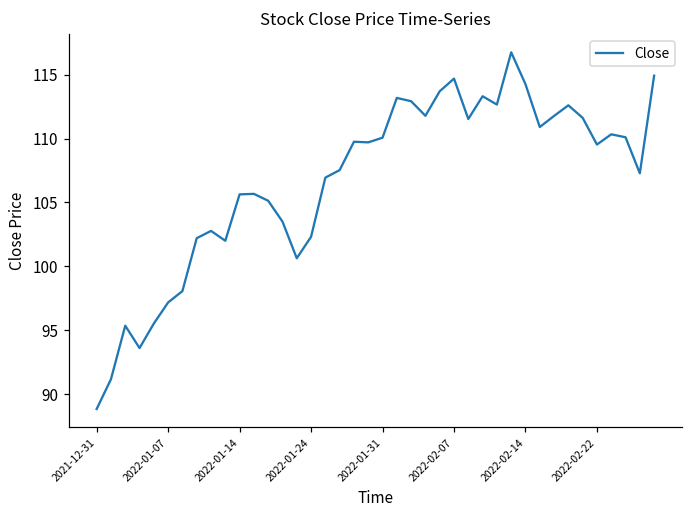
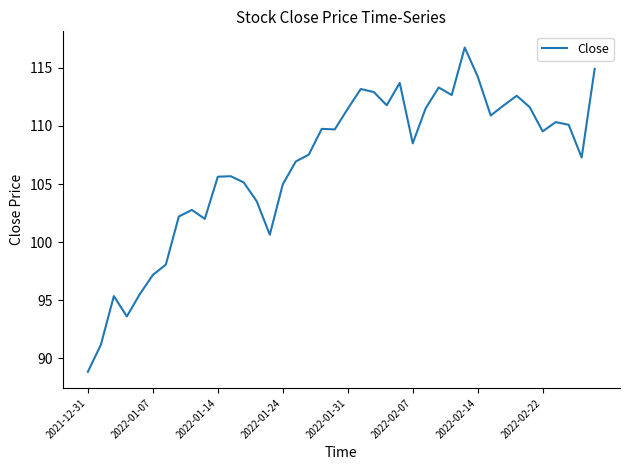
  {
    "2021-12-31": 88.8,
    "2022-01-07": 97.2,
    "2022-01-14": 105.6,
-   "2022-01-24": 102.3,
-   "2022-01-31": 110.1,
-   "2022-02-07": 114.7,
+   "2022-01-24": 105.0,
+   "2022-01-31": 111.5,
+   "2022-02-07": 108.5,
    "2022-02-14": 114.3,
    "2022-02-22": 109.5
  }
